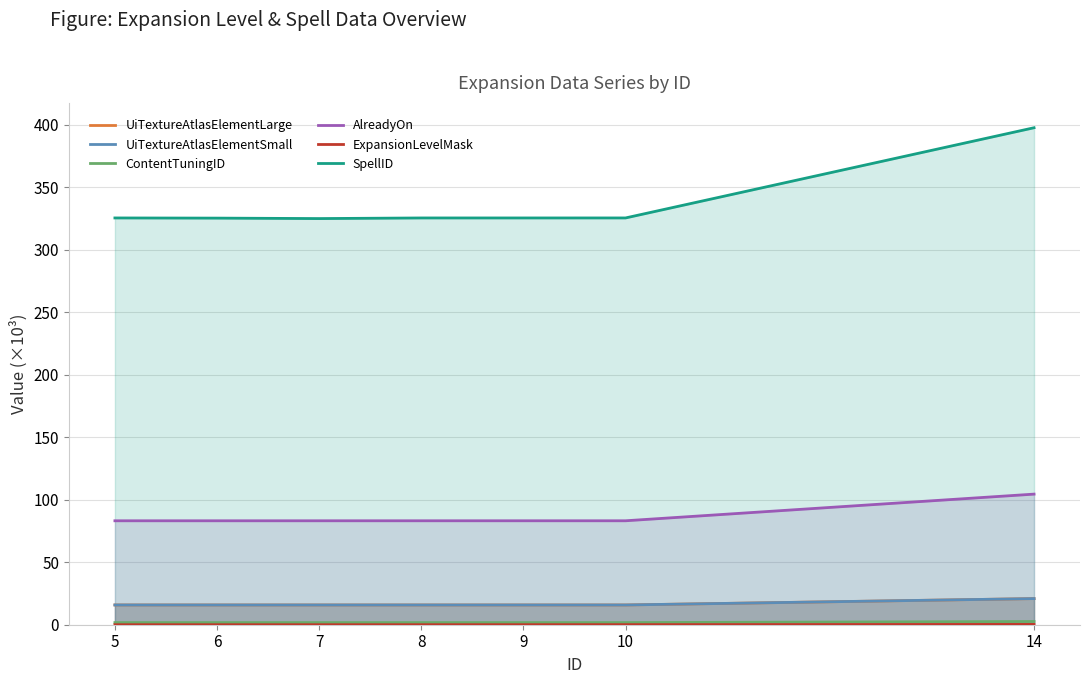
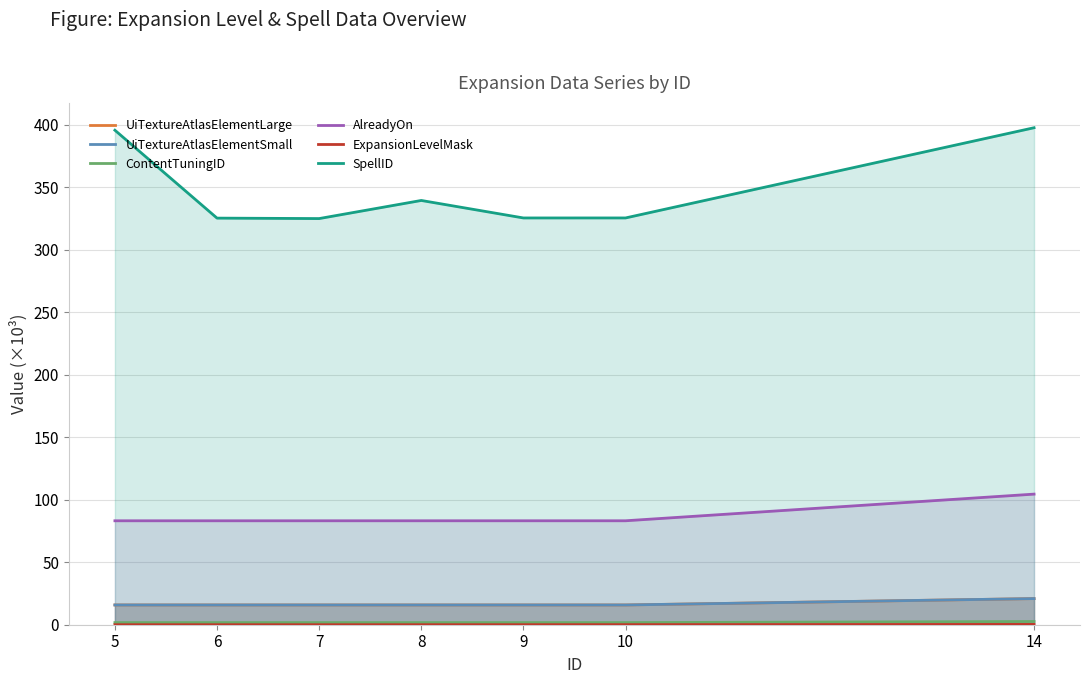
  {
    "UiTextureAtlasElementSmall": {
      "5": 16,
      "6": 16,
      "7": 16,
      "8": 16,
      "9": 16,
      "10": 16,
      "14": 21
    },
    "ContentTuningID": {
      "14": 3
    },
    "AlreadyOn": {
      "5": 83,
      "6": 83,
      "7": 83,
      "8": 83,
      "9": 83,
      "10": 83,
      "14": 105
    },
    "ExpansionLevelMask": {
      "14": 0
    },
    "SpellID": {
-     "5": 326,
+     "5": 396,
      "6": 325,
      "7": 325,
-     "8": 326,
+     "8": 340,
      "9": 326,
      "10": 326,
      "14": 398
    }
  }
